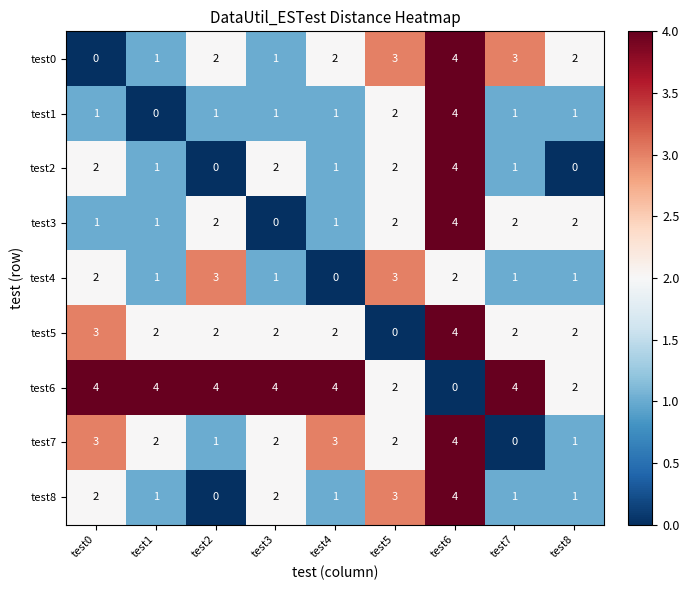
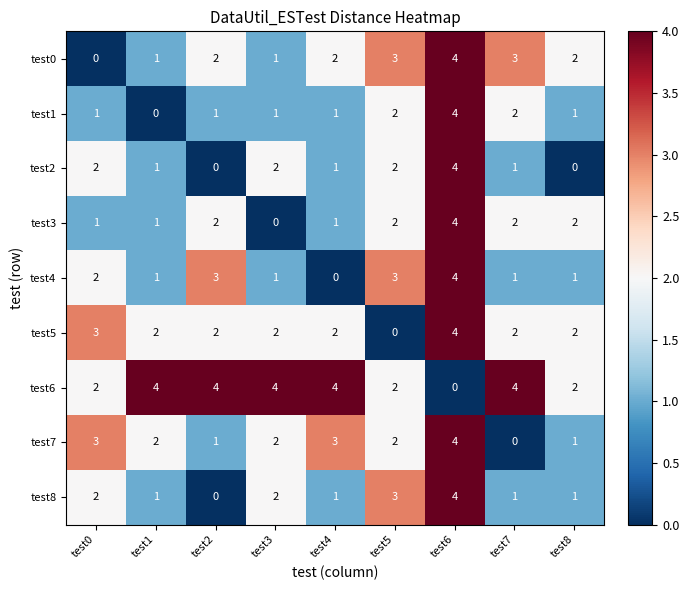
  {
    "test0": {
      "test0": 0,
      "test1": 1,
      "test2": 2,
      "test3": 1,
      "test4": 2,
      "test5": 3,
      "test6": 4,
      "test7": 3,
      "test8": 2
    },
    "test1": {
      "test0": 1,
      "test1": 0,
      "test2": 1,
      "test3": 1,
      "test4": 1,
      "test5": 2,
      "test6": 4,
-     "test7": 1,
+     "test7": 2,
      "test8": 1
    },
    "test2": {
      "test0": 2,
      "test1": 1,
      "test2": 0,
      "test3": 2,
      "test4": 1,
      "test5": 2,
      "test6": 4,
      "test7": 1,
      "test8": 0
    },
    "test3": {
      "test0": 1,
      "test1": 1,
      "test2": 2,
      "test3": 0,
      "test4": 1,
      "test5": 2,
      "test6": 4,
      "test7": 2,
      "test8": 2
    },
    "test4": {
      "test0": 2,
      "test1": 1,
      "test2": 3,
      "test3": 1,
      "test4": 0,
      "test5": 3,
-     "test6": 2,
+     "test6": 4,
      "test7": 1,
      "test8": 1
    },
    "test5": {
      "test0": 3,
      "test1": 2,
      "test2": 2,
      "test3": 2,
      "test4": 2,
      "test5": 0,
      "test6": 4,
      "test7": 2,
      "test8": 2
    },
    "test6": {
-     "test0": 4,
+     "test0": 2,
      "test1": 4,
      "test2": 4,
      "test3": 4,
      "test4": 4,
      "test5": 2,
      "test6": 0,
      "test7": 4,
      "test8": 2
    },
    "test7": {
      "test0": 3,
      "test1": 2,
      "test2": 1,
      "test3": 2,
      "test4": 3,
      "test5": 2,
      "test6": 4,
      "test7": 0,
      "test8": 1
    },
    "test8": {
      "test0": 2,
      "test1": 1,
      "test2": 0,
      "test3": 2,
      "test4": 1,
      "test5": 3,
      "test6": 4,
      "test7": 1,
      "test8": 1
    }
  }
